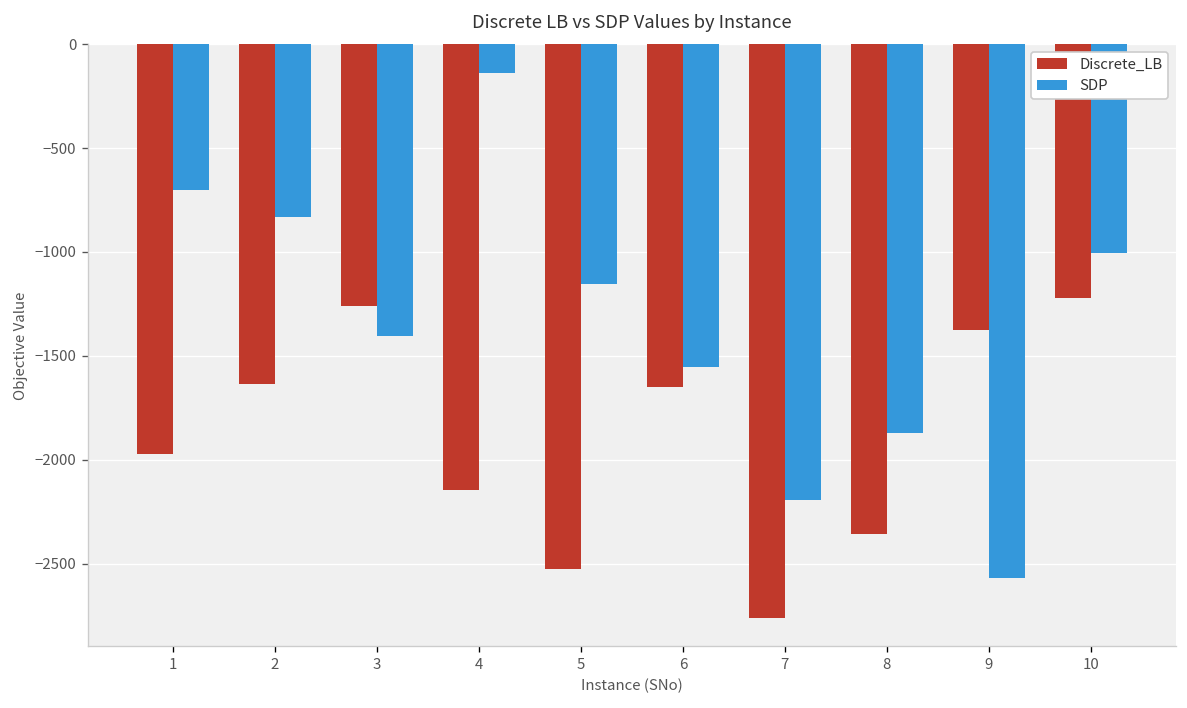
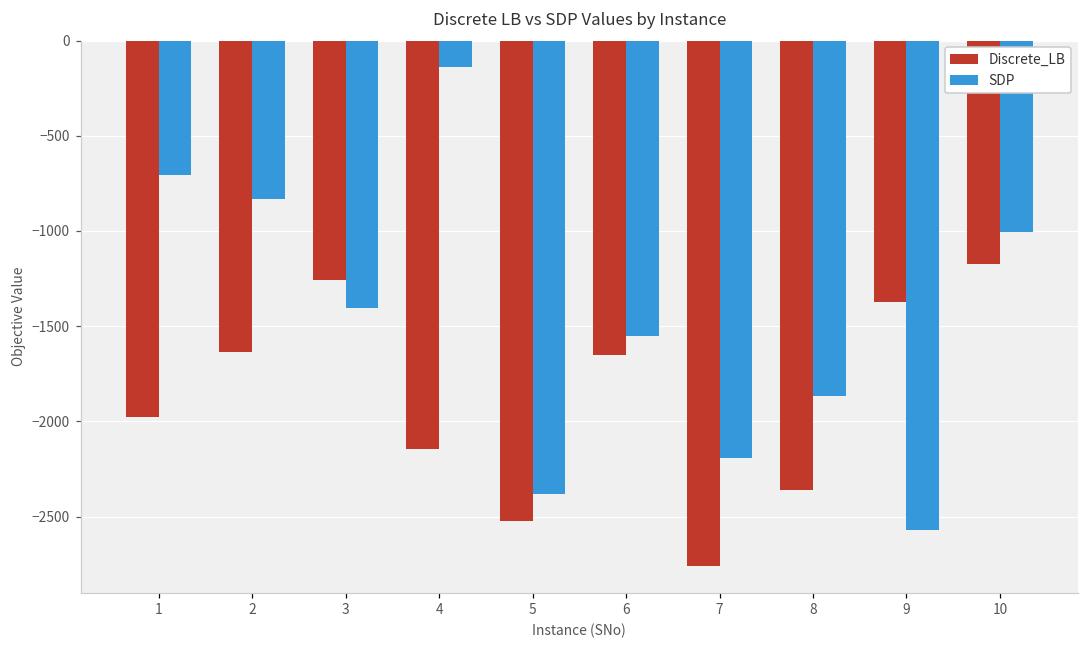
  {
    "Discrete_LB": {
      "1": -1970,
      "2": -1640,
      "3": -1260,
      "4": -2150,
      "5": -2520,
      "6": -1650,
      "7": -2760,
      "8": -2360,
      "9": -1370,
-     "10": -1220
+     "10": -1170
    },
    "SDP": {
      "1": -700,
      "2": -830,
      "3": -1400,
      "4": -140,
-     "5": -1150,
+     "5": -2380,
      "6": -1550,
      "7": -2190,
      "8": -1870,
      "9": -2570,
      "10": -1010
    }
  }
